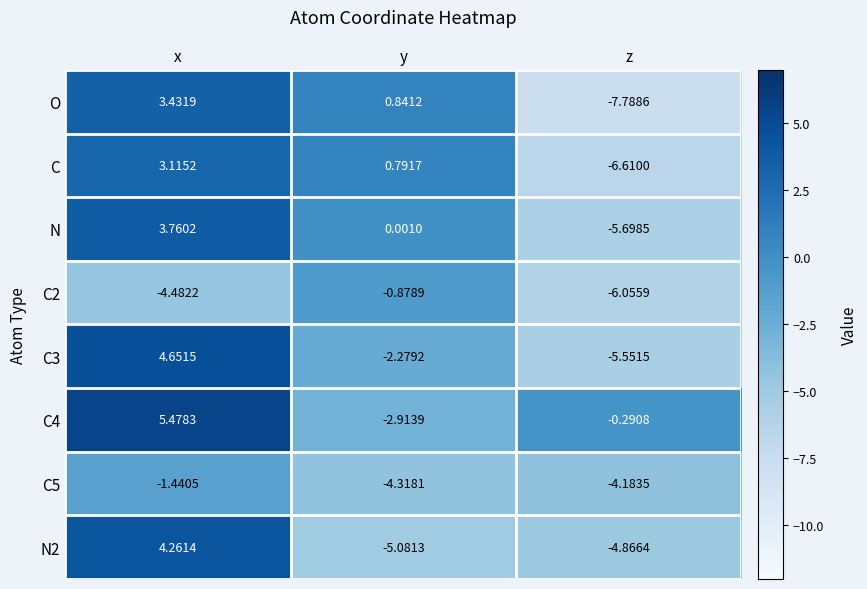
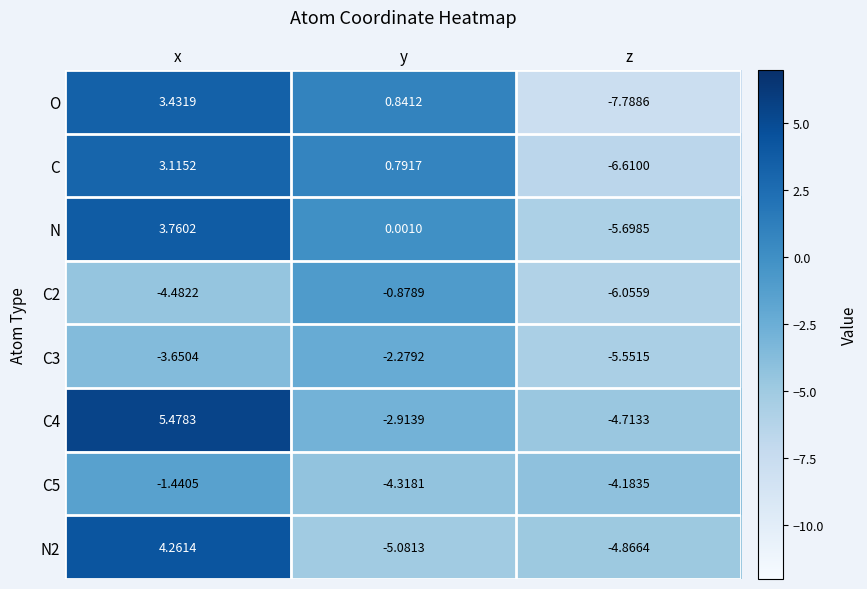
  {
    "O": {
      "x": 3.4319,
      "y": 0.8412,
      "z": -7.7886
    },
    "C": {
      "x": 3.1152,
      "y": 0.7917,
      "z": -6.6100
    },
    "N": {
      "x": 3.7602,
      "y": 0.0010,
      "z": -5.6985
    },
    "C2": {
      "x": -4.4822,
      "y": -0.8789,
      "z": -6.0559
    },
    "C3": {
-     "x": 4.6515,
+     "x": -3.6504,
      "y": -2.2792,
      "z": -5.5515
    },
    "C4": {
      "x": 5.4783,
      "y": -2.9139,
-     "z": -0.2908
+     "z": -4.7133
    },
    "C5": {
      "x": -1.4405,
      "y": -4.3181,
      "z": -4.1835
    },
    "N2": {
      "x": 4.2614,
      "y": -5.0813,
      "z": -4.8664
    }
  }
